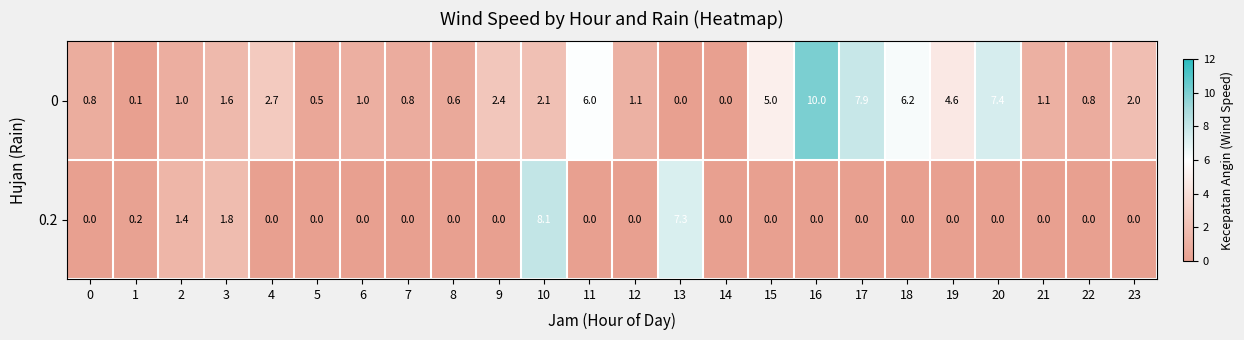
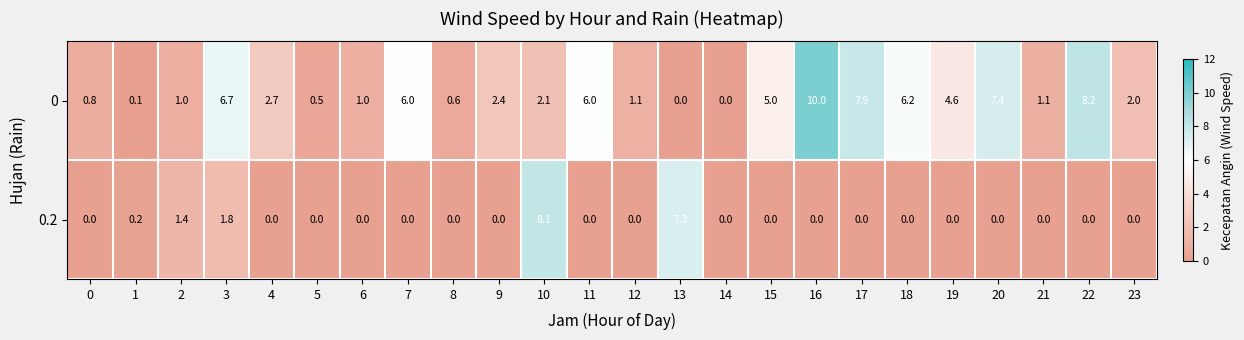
  {
    "0": {
      "0": 0.8,
      "1": 0.1,
      "2": 1.0,
-     "3": 1.6,
+     "3": 6.7,
      "4": 2.7,
      "5": 0.5,
      "6": 1.0,
-     "7": 0.8,
+     "7": 6.0,
      "8": 0.6,
      "9": 2.4,
      "10": 2.1,
      "11": 6.0,
      "12": 1.1,
      "13": 0.0,
      "14": 0.0,
      "15": 5.0,
      "16": 10.0,
      "17": 7.9,
      "18": 6.2,
      "19": 4.6,
      "21": 1.1,
-     "22": 0.8,
+     "22": 8.2,
      "23": 2.0
    },
    "0.2": {
      "0": 0.0,
      "1": 0.2,
      "2": 1.4,
      "3": 1.8,
      "4": 0.0,
      "5": 0.0,
      "6": 0.0,
      "7": 0.0,
      "8": 0.0,
      "9": 0.0,
      "10": 8.1,
      "11": 0.0,
      "12": 0.0,
      "14": 0.0,
      "15": 0.0,
      "16": 0.0,
      "17": 0.0,
      "18": 0.0,
      "19": 0.0,
      "20": 0.0,
      "21": 0.0,
      "22": 0.0,
      "23": 0.0
    }
  }
